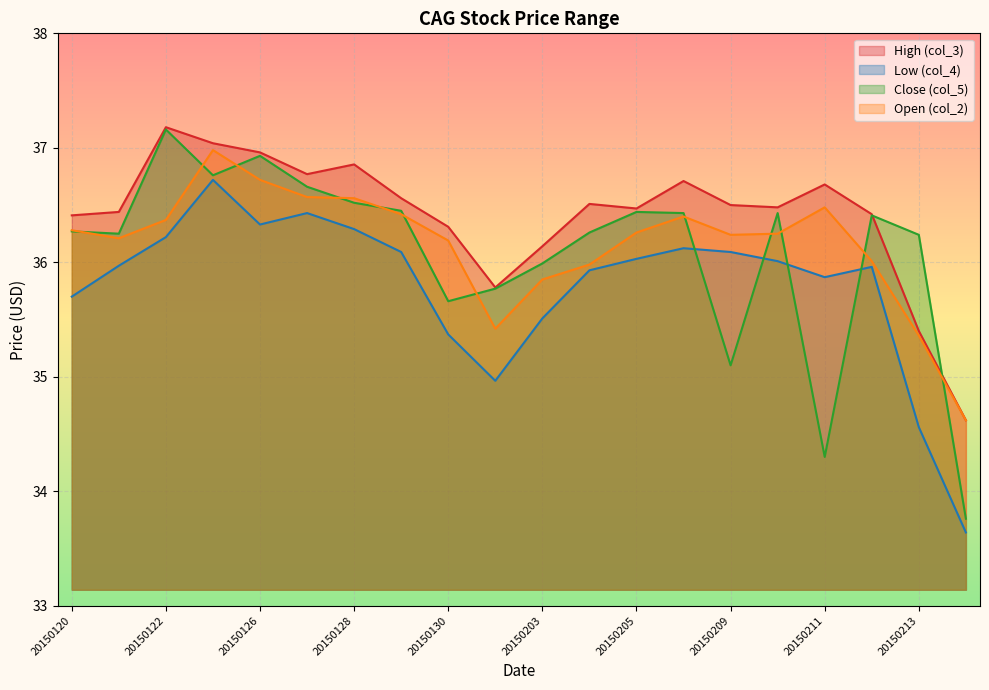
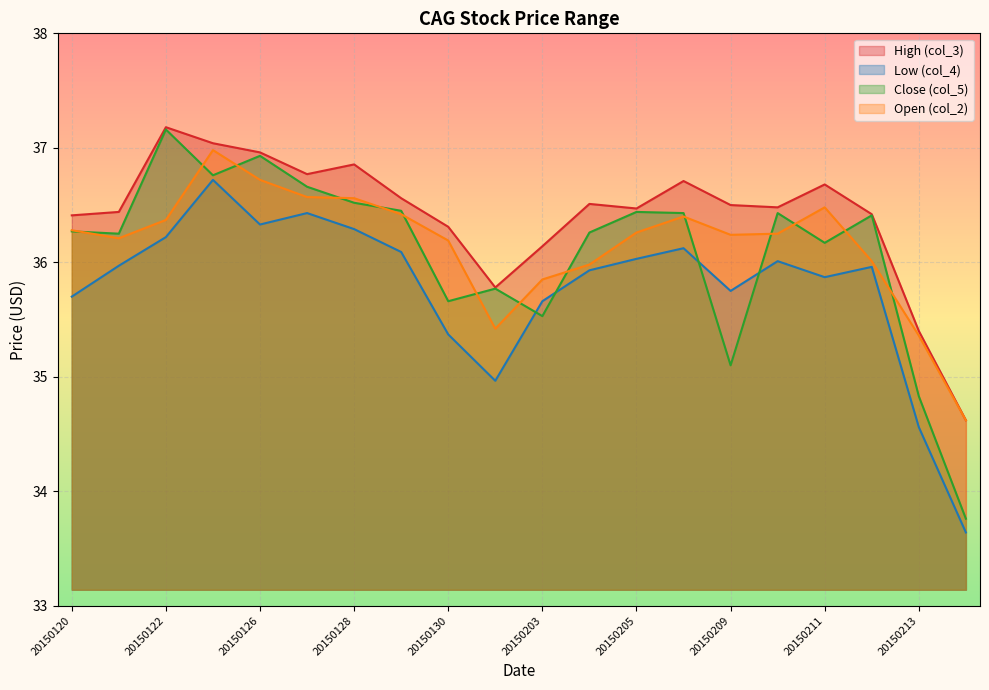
  {
    "Low (col_4)": {
      "20150120": 35.70,
      "20150122": 36.22,
      "20150126": 36.33,
      "20150128": 36.29,
      "20150130": 35.37,
-     "20150203": 35.51,
+     "20150203": 35.66,
      "20150205": 36.03,
-     "20150209": 36.09,
+     "20150209": 35.75,
      "20150211": 35.87,
      "20150213": 34.56
    },
    "Close (col_5)": {
      "20150126": 36.93,
      "20150128": 36.52,
      "20150130": 35.66,
-     "20150203": 35.99,
+     "20150203": 35.53,
      "20150205": 36.44,
      "20150209": 35.10,
-     "20150211": 34.30,
-     "20150213": 36.24
+     "20150211": 36.17,
+     "20150213": 34.83
    }
  }
